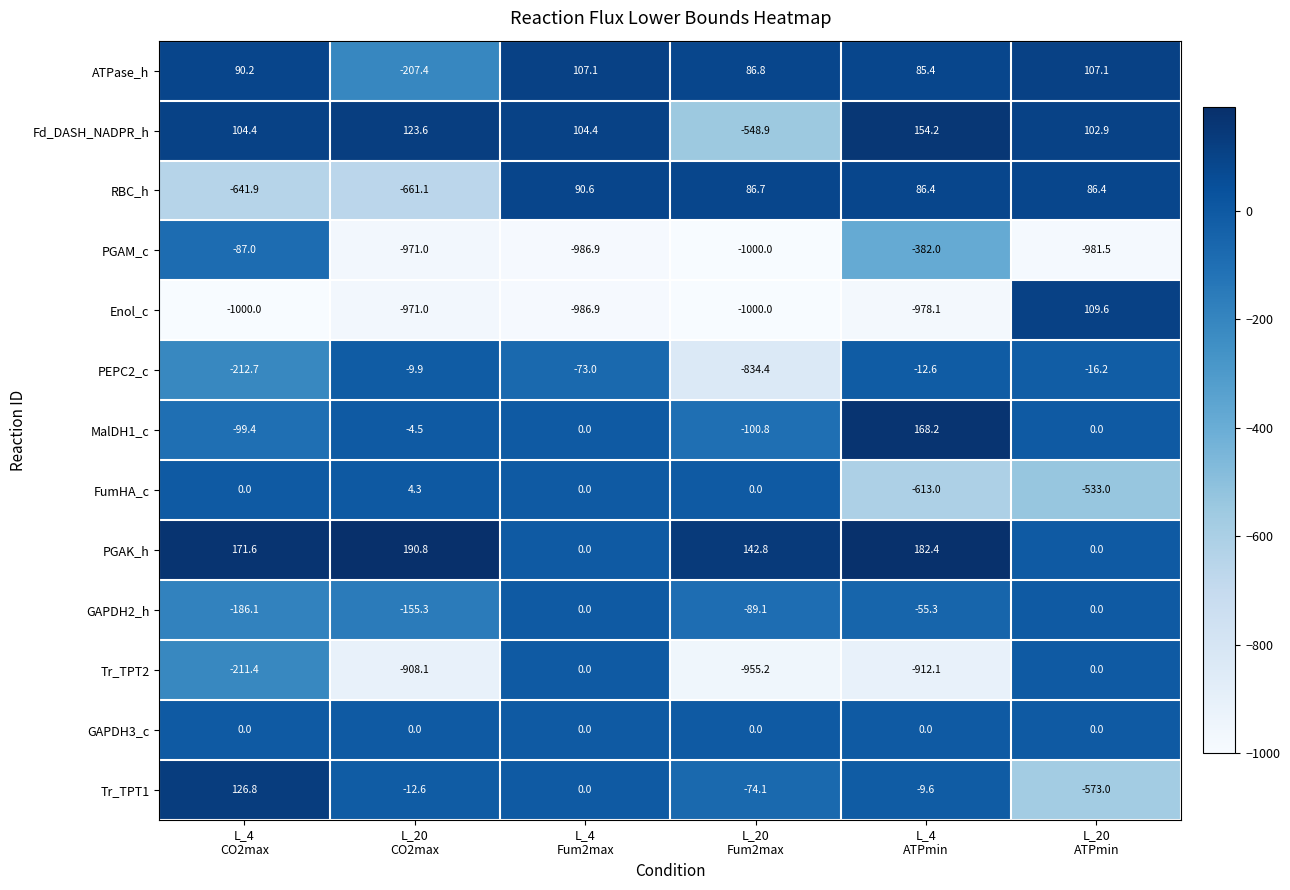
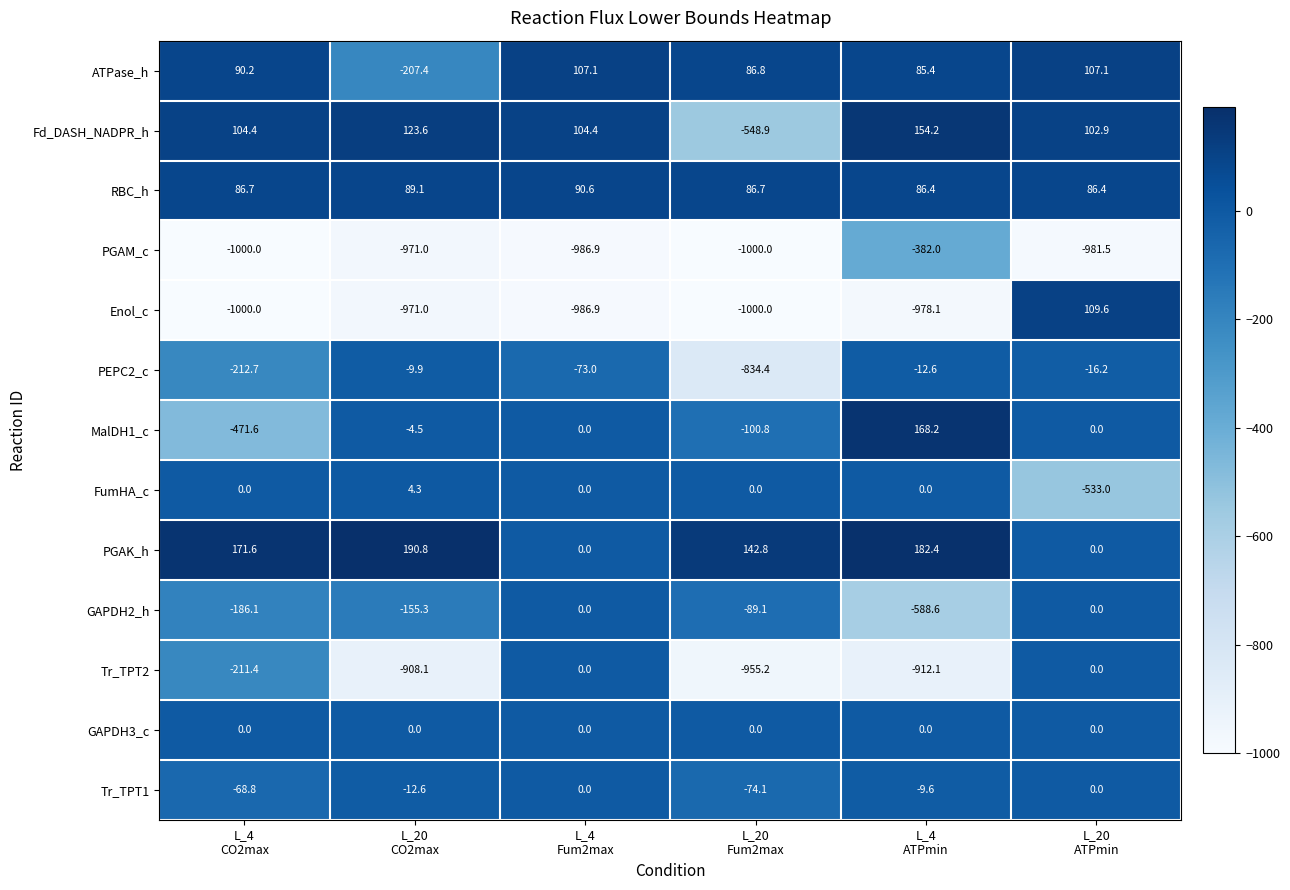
  {
    "ATPase_h": {
      "L_4 CO2max": 90.2,
      "L_20 CO2max": -207.4,
      "L_4 Fum2max": 107.1,
      "L_20 Fum2max": 86.8,
      "L_4 ATPmin": 85.4,
      "L_20 ATPmin": 107.1
    },
    "Fd_DASH_NADPR_h": {
      "L_4 CO2max": 104.4,
      "L_20 CO2max": 123.6,
      "L_4 Fum2max": 104.4,
      "L_20 Fum2max": -548.9,
      "L_4 ATPmin": 154.2,
      "L_20 ATPmin": 102.9
    },
    "RBC_h": {
-     "L_4 CO2max": -641.9,
-     "L_20 CO2max": -661.1,
+     "L_4 CO2max": 86.7,
+     "L_20 CO2max": 89.1,
      "L_4 Fum2max": 90.6,
      "L_20 Fum2max": 86.7,
      "L_4 ATPmin": 86.4,
      "L_20 ATPmin": 86.4
    },
    "PGAM_c": {
-     "L_4 CO2max": -87.0,
+     "L_4 CO2max": -1000.0,
      "L_20 CO2max": -971.0,
      "L_4 Fum2max": -986.9,
      "L_20 Fum2max": -1000.0,
      "L_4 ATPmin": -382.0,
      "L_20 ATPmin": -981.5
    },
    "Enol_c": {
      "L_4 CO2max": -1000.0,
      "L_20 CO2max": -971.0,
      "L_4 Fum2max": -986.9,
      "L_20 Fum2max": -1000.0,
      "L_4 ATPmin": -978.1,
      "L_20 ATPmin": 109.6
    },
    "PEPC2_c": {
      "L_4 CO2max": -212.7,
      "L_20 CO2max": -9.9,
      "L_4 Fum2max": -73.0,
      "L_20 Fum2max": -834.4,
      "L_4 ATPmin": -12.6,
      "L_20 ATPmin": -16.2
    },
    "MalDH1_c": {
-     "L_4 CO2max": -99.4,
+     "L_4 CO2max": -471.6,
      "L_20 CO2max": -4.5,
      "L_4 Fum2max": 0.0,
      "L_20 Fum2max": -100.8,
      "L_4 ATPmin": 168.2,
      "L_20 ATPmin": 0.0
    },
    "FumHA_c": {
      "L_4 CO2max": 0.0,
      "L_20 CO2max": 4.3,
      "L_4 Fum2max": 0.0,
      "L_20 Fum2max": 0.0,
-     "L_4 ATPmin": -613.0,
+     "L_4 ATPmin": 0.0,
      "L_20 ATPmin": -533.0
    },
    "PGAK_h": {
      "L_4 CO2max": 171.6,
      "L_20 CO2max": 190.8,
      "L_4 Fum2max": 0.0,
      "L_20 Fum2max": 142.8,
      "L_4 ATPmin": 182.4,
      "L_20 ATPmin": 0.0
    },
    "GAPDH2_h": {
      "L_4 CO2max": -186.1,
      "L_20 CO2max": -155.3,
      "L_4 Fum2max": 0.0,
      "L_20 Fum2max": -89.1,
-     "L_4 ATPmin": -55.3,
+     "L_4 ATPmin": -588.6,
      "L_20 ATPmin": 0.0
    },
    "Tr_TPT2": {
      "L_4 CO2max": -211.4,
      "L_20 CO2max": -908.1,
      "L_4 Fum2max": 0.0,
      "L_20 Fum2max": -955.2,
      "L_4 ATPmin": -912.1,
      "L_20 ATPmin": 0.0
    },
    "GAPDH3_c": {
      "L_4 CO2max": 0.0,
      "L_20 CO2max": 0.0,
      "L_4 Fum2max": 0.0,
      "L_20 Fum2max": 0.0,
      "L_4 ATPmin": 0.0,
      "L_20 ATPmin": 0.0
    },
    "Tr_TPT1": {
-     "L_4 CO2max": 126.8,
+     "L_4 CO2max": -68.8,
      "L_20 CO2max": -12.6,
      "L_4 Fum2max": 0.0,
      "L_20 Fum2max": -74.1,
      "L_4 ATPmin": -9.6,
-     "L_20 ATPmin": -573.0
+     "L_20 ATPmin": 0.0
    }
  }
